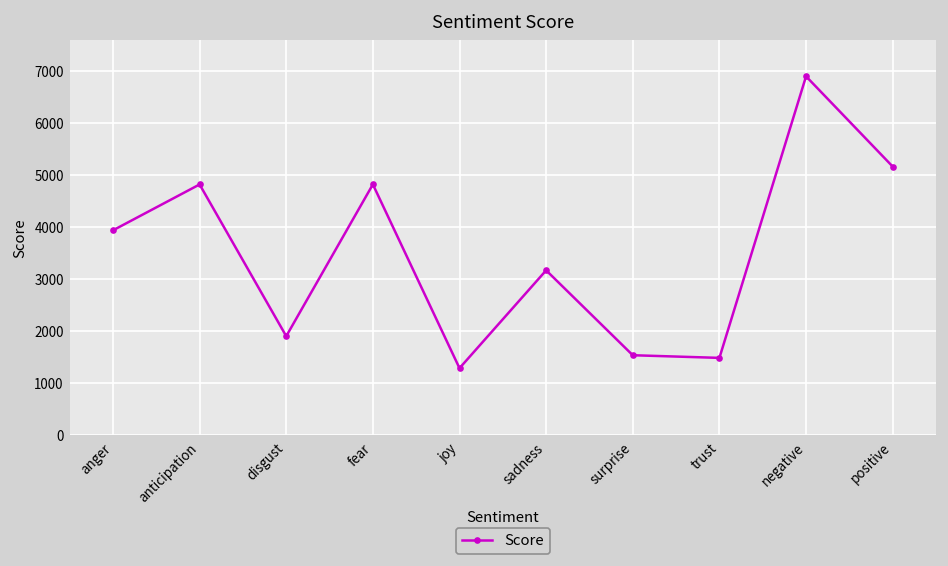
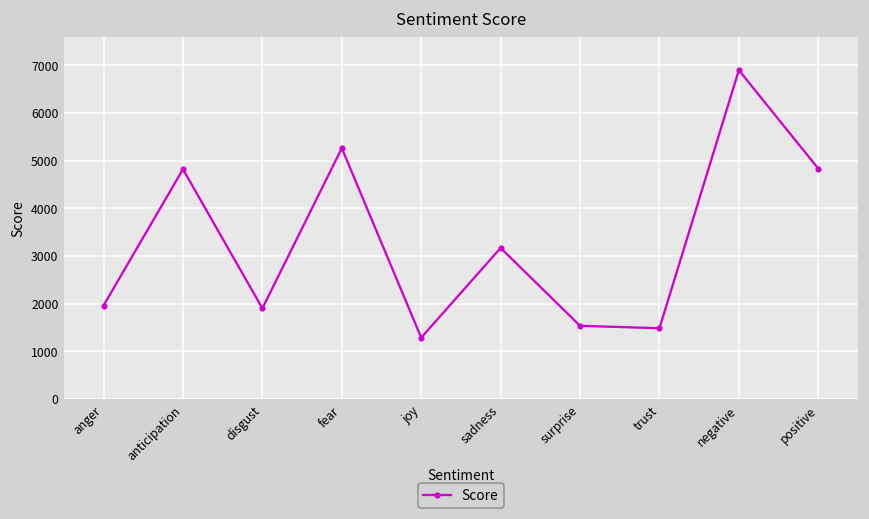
  {
-   "anger": 3900,
+   "anger": 2000,
    "anticipation": 4800,
    "disgust": 1900,
-   "fear": 4800,
+   "fear": 5300,
    "joy": 1300,
    "sadness": 3200,
    "surprise": 1500,
    "trust": 1500,
    "negative": 6900,
-   "positive": 5200
+   "positive": 4800
  }
